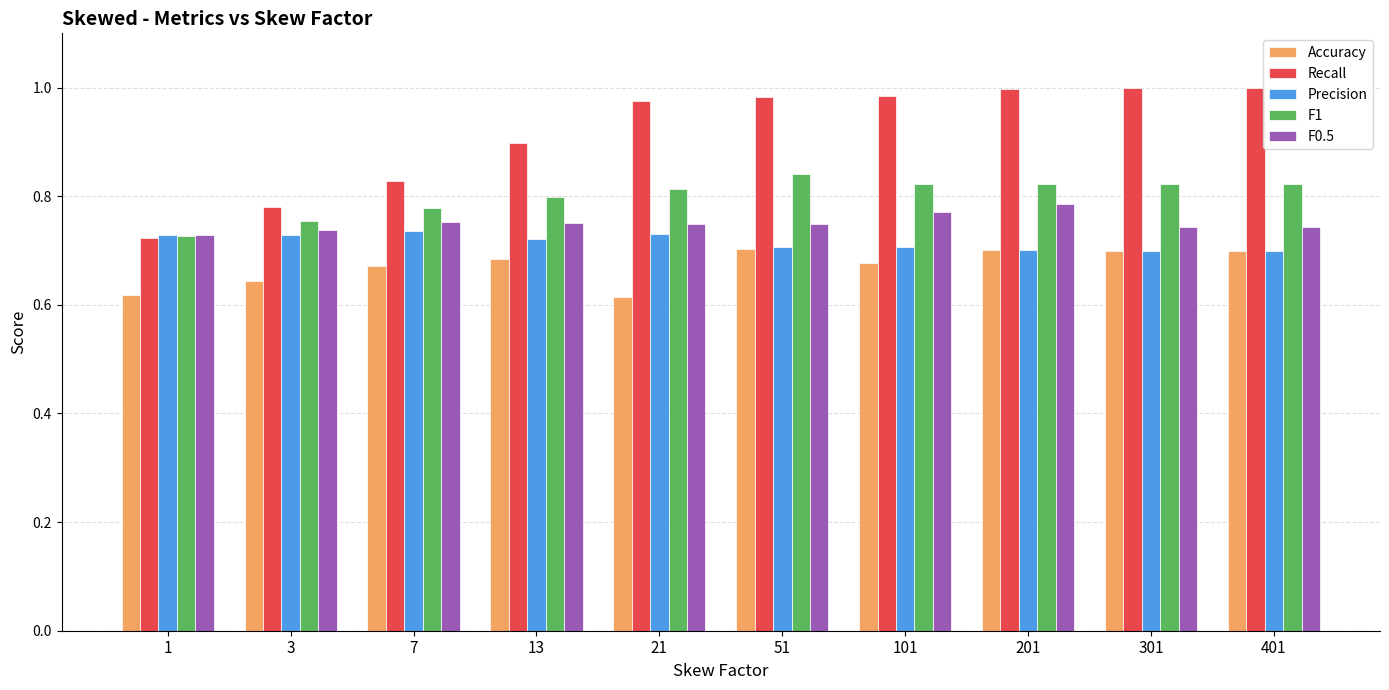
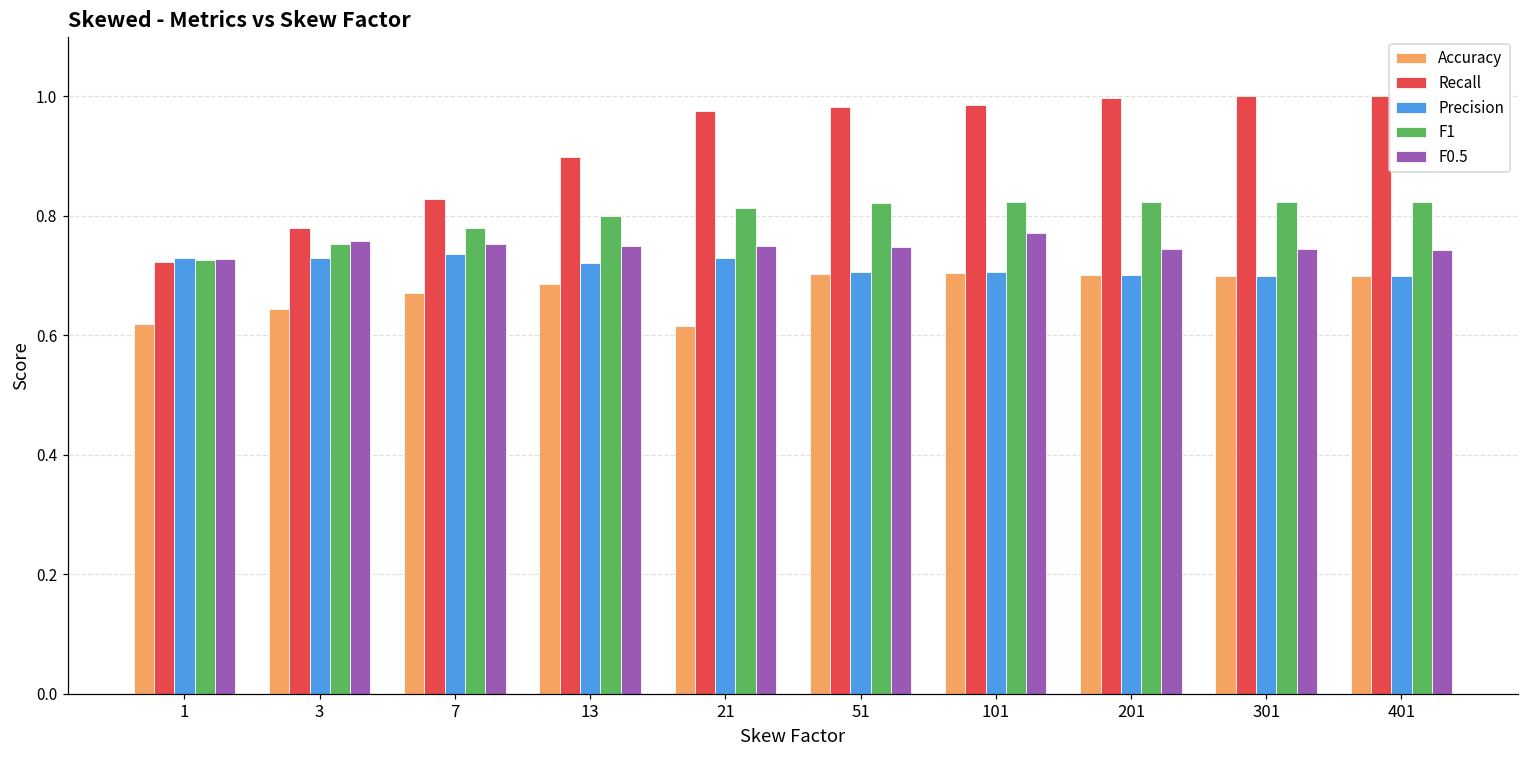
  {
    "Accuracy": {
      "1": 0.62,
      "3": 0.64,
      "7": 0.67,
      "13": 0.69,
      "21": 0.61,
      "51": 0.70,
-     "101": 0.68,
+     "101": 0.70,
      "201": 0.70,
      "301": 0.70,
      "401": 0.70
    },
    "Recall": {
      "1": 0.72,
      "3": 0.78,
      "7": 0.83,
      "13": 0.90,
      "21": 0.97,
      "51": 0.98,
      "101": 0.99,
      "201": 1.00,
      "301": 1.00,
      "401": 1.00
    },
    "Precision": {
      "1": 0.73,
      "3": 0.73,
      "7": 0.74,
      "13": 0.72,
      "21": 0.73,
      "51": 0.71,
      "101": 0.71,
      "201": 0.70,
      "301": 0.70,
      "401": 0.70
    },
    "F1": {
      "1": 0.73,
      "3": 0.75,
      "7": 0.78,
      "13": 0.80,
      "21": 0.81,
-     "51": 0.84,
+     "51": 0.82,
      "101": 0.82,
      "201": 0.82,
      "301": 0.82,
      "401": 0.82
    },
    "F0.5": {
      "1": 0.73,
-     "3": 0.74,
+     "3": 0.76,
      "7": 0.75,
      "13": 0.75,
      "21": 0.75,
      "51": 0.75,
      "101": 0.77,
-     "201": 0.78,
+     "201": 0.75,
      "301": 0.74,
      "401": 0.74
    }
  }
